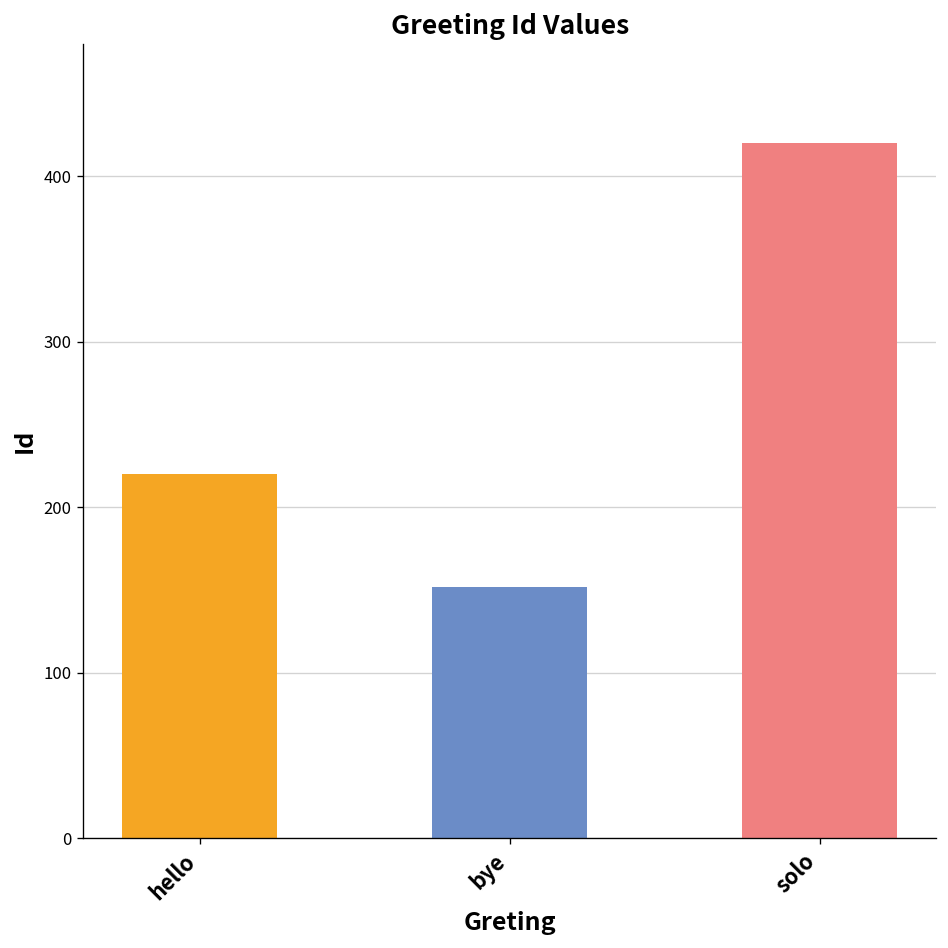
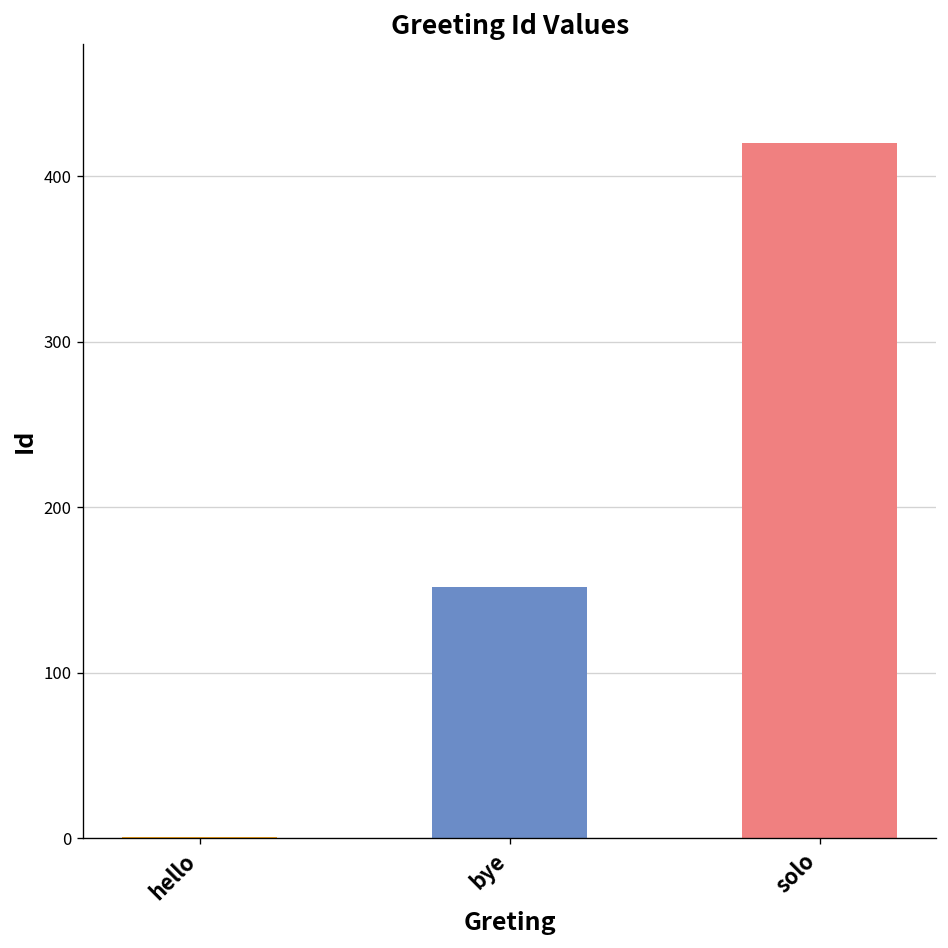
  {
-   "hello": 220,
+   "hello": 1,
    "bye": 152,
    "solo": 420
  }
